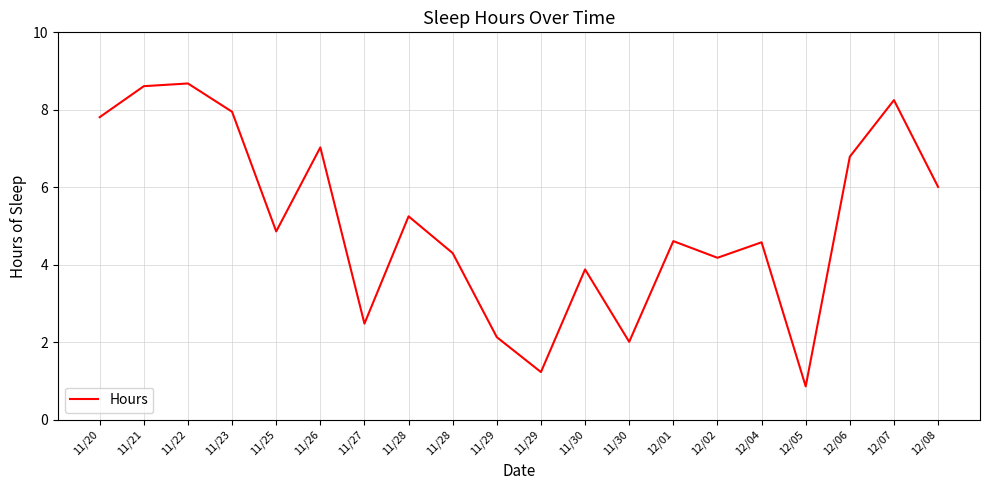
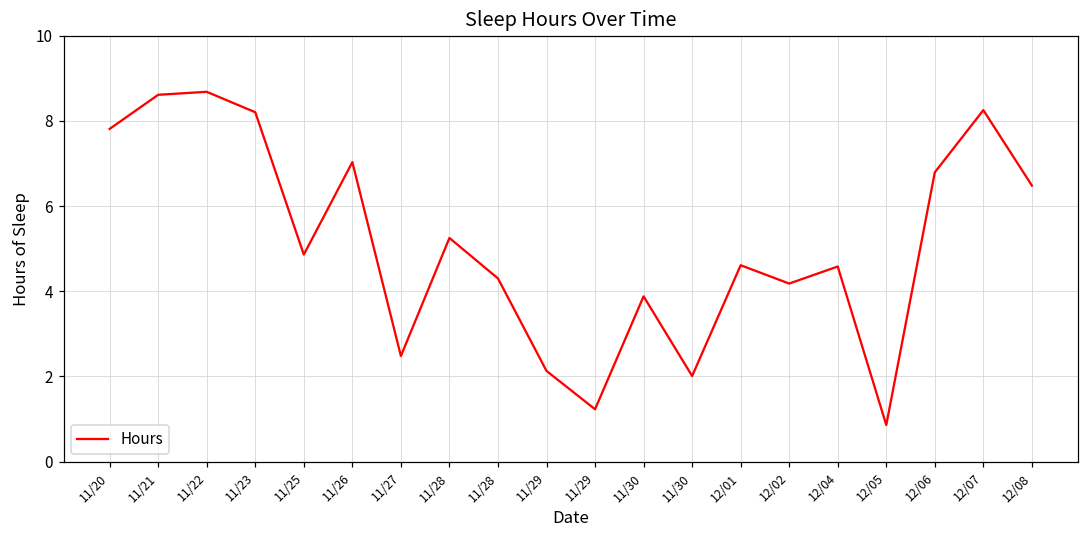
  {
    "11/20": 7.8,
    "11/21": 8.6,
    "11/22": 8.7,
-   "11/23": 8.0,
+   "11/23": 8.2,
    "11/25": 4.9,
    "11/26": 7.0,
    "11/27": 2.5,
    "12/01": 4.6,
    "12/02": 4.2,
    "12/04": 4.6,
    "12/05": 0.9,
    "12/06": 6.8,
    "12/07": 8.3,
-   "12/08": 6.0
+   "12/08": 6.5
  }
